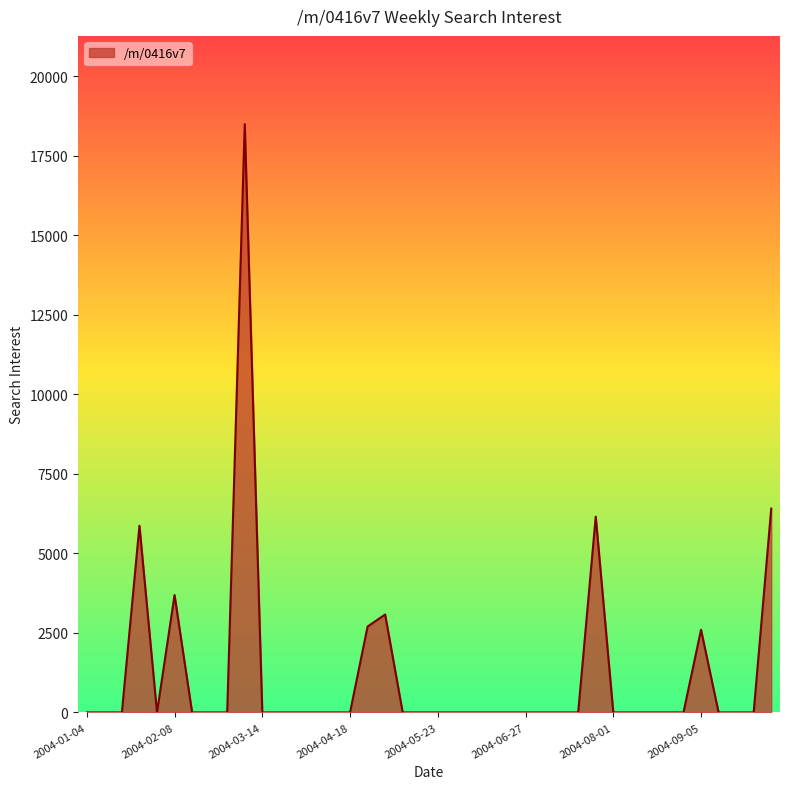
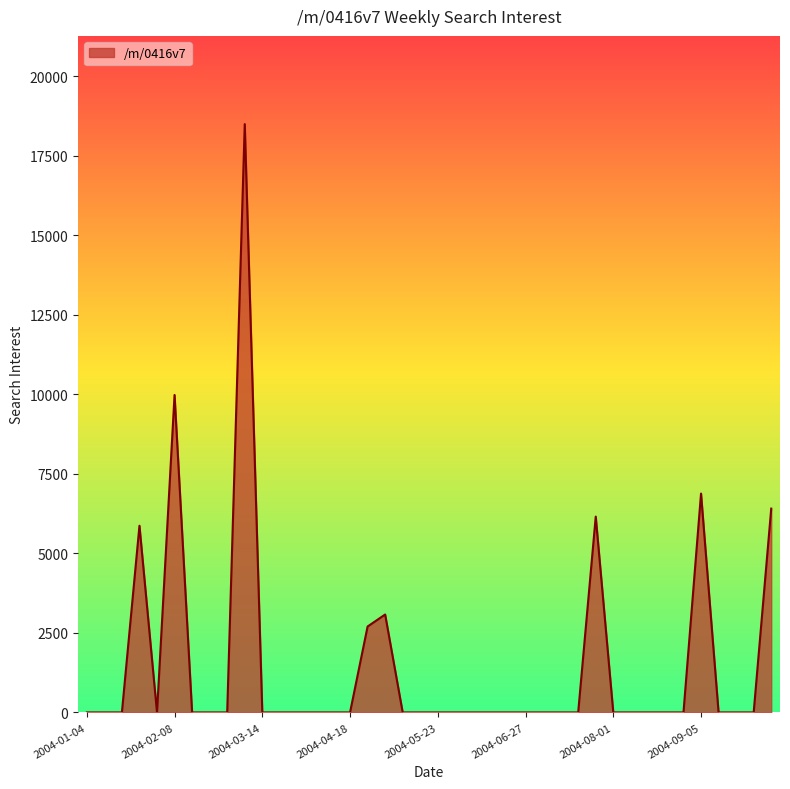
  {
    "2004-01-04": 0,
-   "2004-02-08": 3700,
+   "2004-02-08": 10000,
    "2004-03-14": 0,
    "2004-04-18": 0,
    "2004-05-23": 0,
    "2004-06-27": 0,
    "2004-08-01": 0,
-   "2004-09-05": 2600
+   "2004-09-05": 6900
  }
